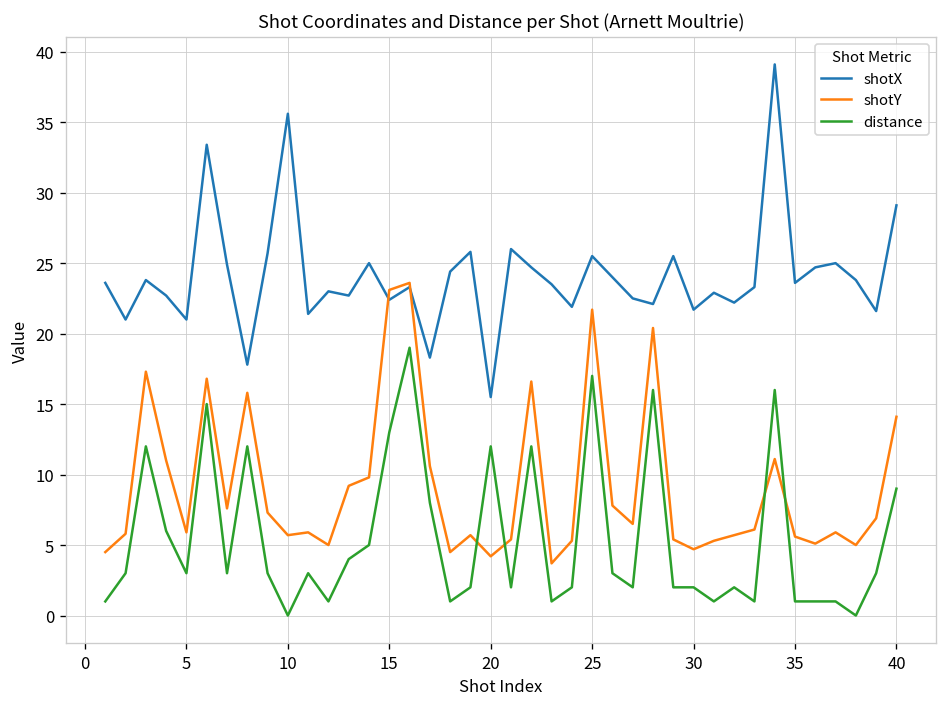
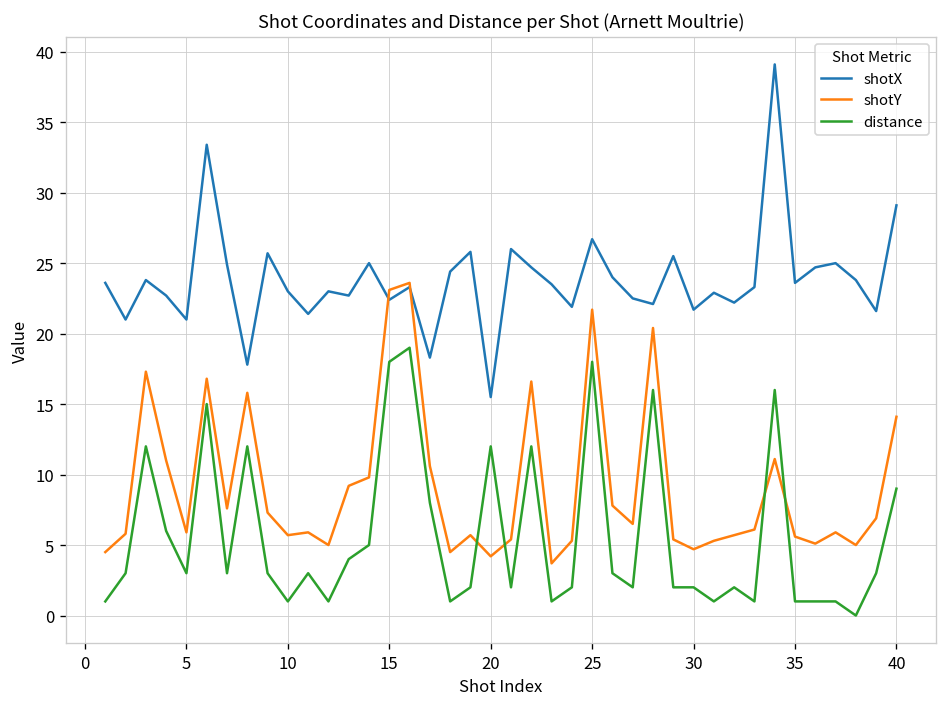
  {
    "shotX": {
      "5": 21.0,
-     "10": 35.6,
+     "10": 23.0,
      "15": 22.4,
      "20": 15.5,
-     "25": 25.5,
+     "25": 26.7,
      "30": 21.7,
      "35": 23.6,
      "40": 29.1
    },
    "shotY": {
      "5": 5.9,
      "10": 5.7,
      "15": 23.1,
      "20": 4.2,
      "25": 21.7,
      "30": 4.7,
      "35": 5.6,
      "40": 14.1
    },
    "distance": {
      "5": 3,
-     "10": 0,
-     "15": 13,
+     "10": 1,
+     "15": 18,
      "20": 12,
-     "25": 17,
+     "25": 18,
      "30": 2,
      "35": 1,
      "40": 9
    }
  }
